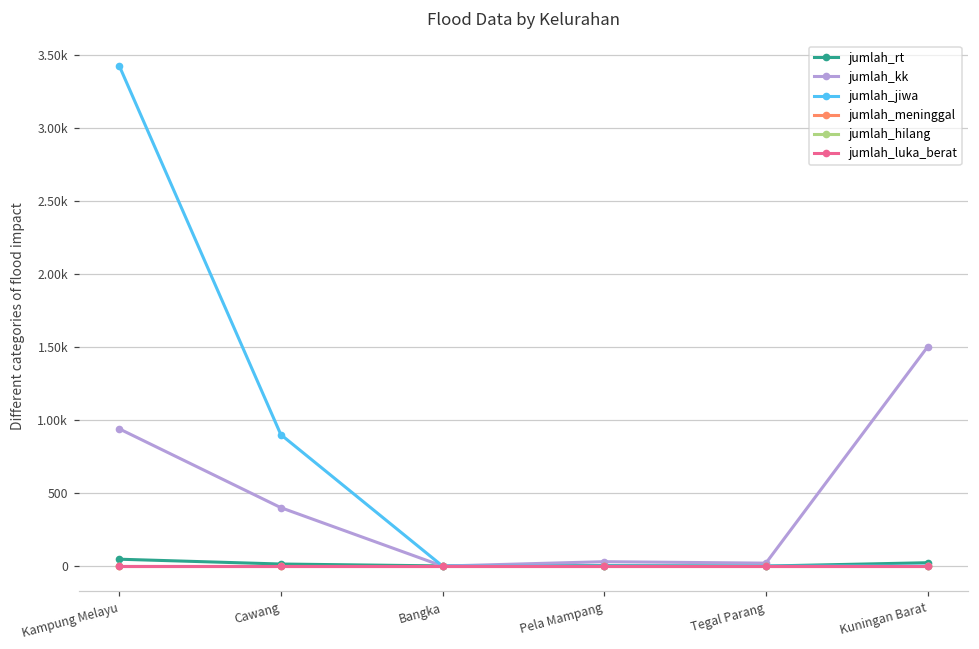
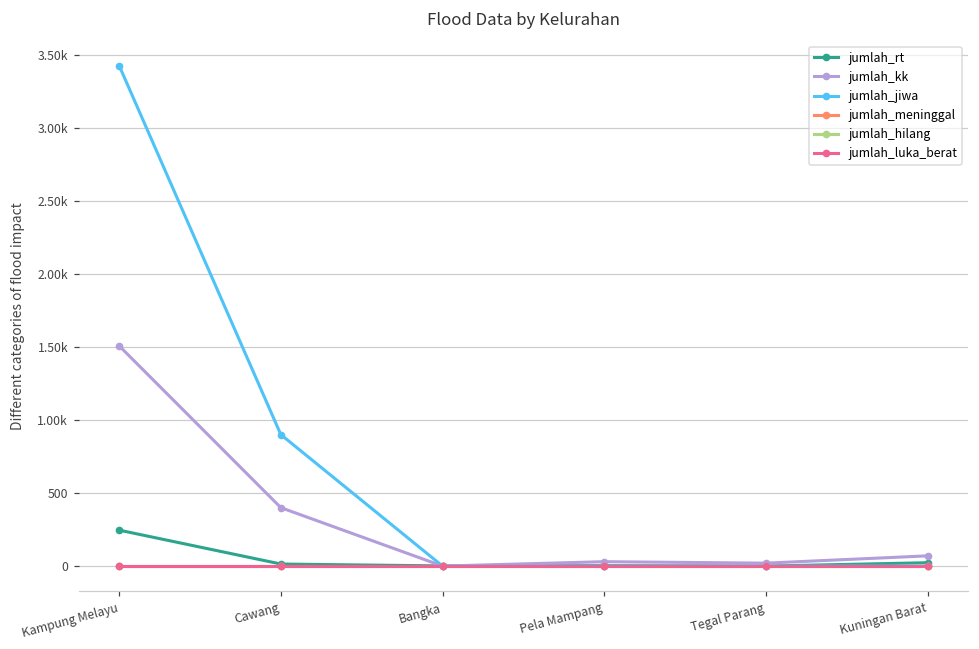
  {
    "jumlah_rt": {
-     "Kampung Melayu": 50,
+     "Kampung Melayu": 250,
      "Kuningan Barat": 20
    },
    "jumlah_kk": {
-     "Kampung Melayu": 940,
+     "Kampung Melayu": 1510,
      "Cawang": 400,
      "Pela Mampang": 30,
      "Tegal Parang": 20,
-     "Kuningan Barat": 1500
+     "Kuningan Barat": 70
    },
    "jumlah_jiwa": {
      "Kampung Melayu": 3430,
      "Cawang": 900
    },
    "jumlah_luka_berat": {
      "Kampung Melayu": 0
    }
  }
